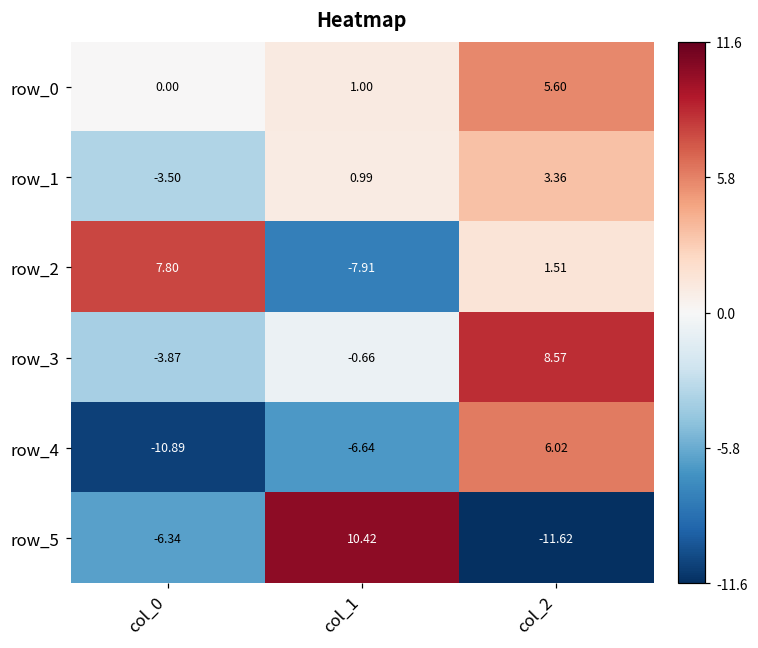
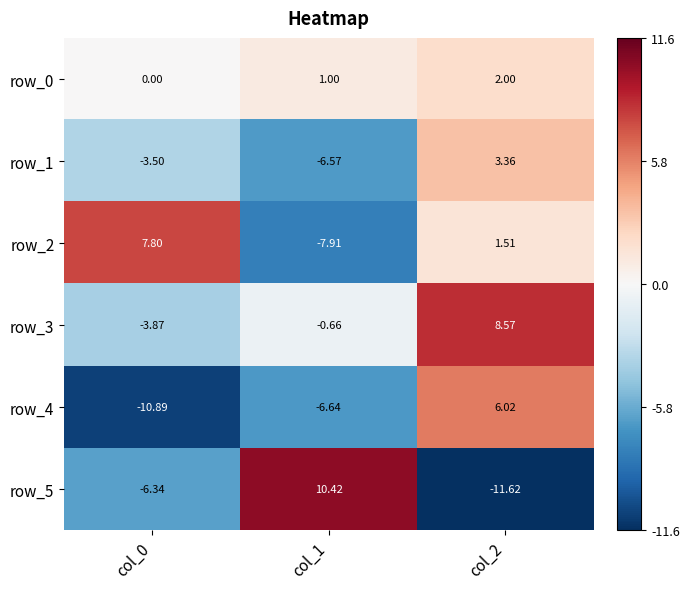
  {
    "row_0": {
      "col_0": 0.00,
      "col_1": 1.00,
-     "col_2": 5.60
+     "col_2": 2.00
    },
    "row_1": {
      "col_0": -3.50,
-     "col_1": 0.99,
+     "col_1": -6.57,
      "col_2": 3.36
    },
    "row_2": {
      "col_0": 7.80,
      "col_1": -7.91,
      "col_2": 1.51
    },
    "row_3": {
      "col_0": -3.87,
      "col_1": -0.66,
      "col_2": 8.57
    },
    "row_4": {
      "col_0": -10.89,
      "col_1": -6.64,
      "col_2": 6.02
    },
    "row_5": {
      "col_0": -6.34,
      "col_1": 10.42,
      "col_2": -11.62
    }
  }
